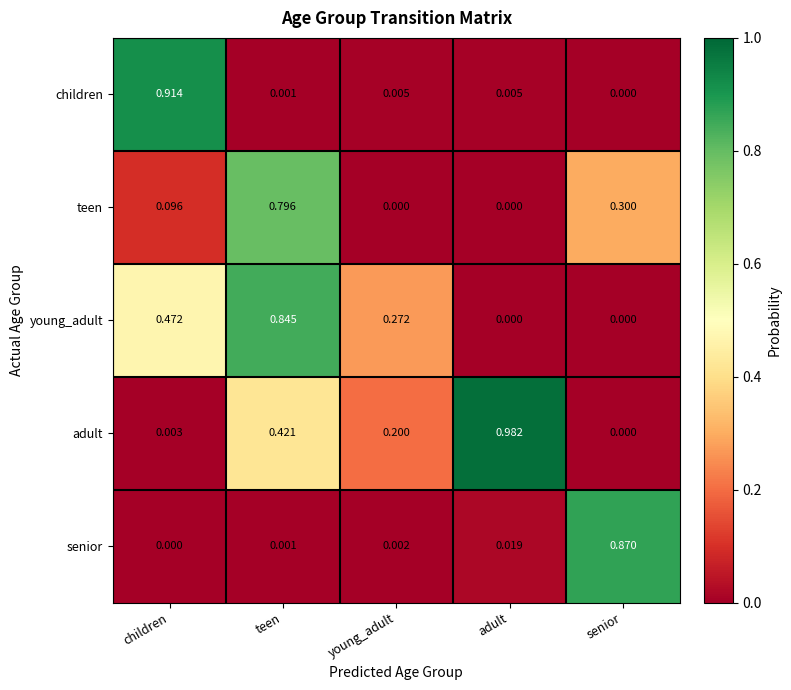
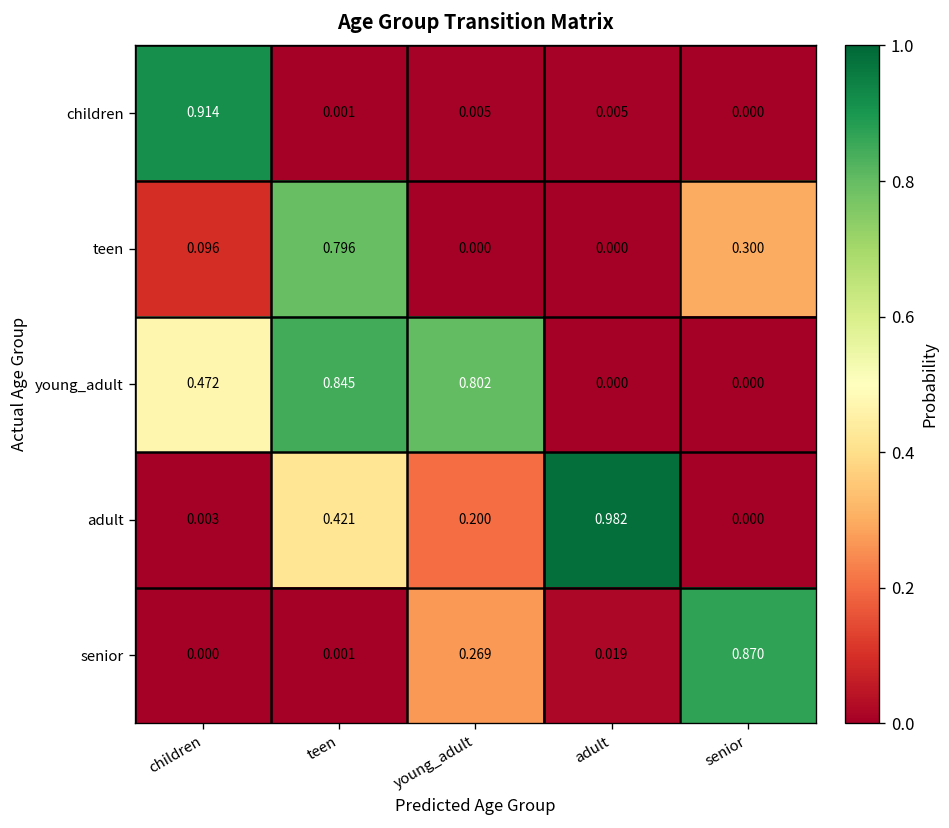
  {
    "children": {
      "children": 0.914,
      "teen": 0.001,
      "young_adult": 0.005,
      "adult": 0.005,
      "senior": 0.000
    },
    "teen": {
      "children": 0.096,
      "teen": 0.796,
      "young_adult": 0.000,
      "adult": 0.000,
      "senior": 0.300
    },
    "young_adult": {
      "children": 0.472,
      "teen": 0.845,
-     "young_adult": 0.272,
+     "young_adult": 0.802,
      "adult": 0.000,
      "senior": 0.000
    },
    "adult": {
      "children": 0.003,
      "teen": 0.421,
      "young_adult": 0.200,
      "adult": 0.982,
      "senior": 0.000
    },
    "senior": {
      "children": 0.000,
      "teen": 0.001,
-     "young_adult": 0.002,
+     "young_adult": 0.269,
      "adult": 0.019,
      "senior": 0.870
    }
  }
